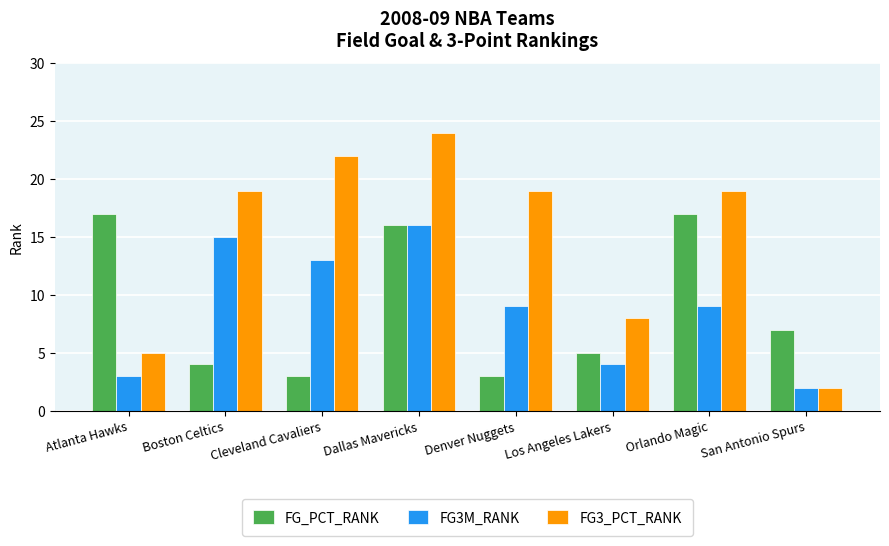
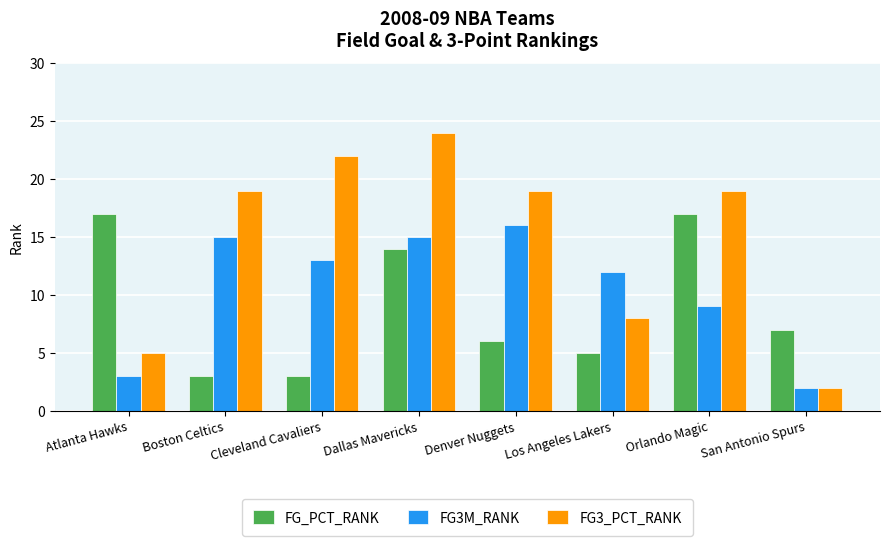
  {
    "FG_PCT_RANK": {
      "Atlanta Hawks": 17,
-     "Boston Celtics": 4,
+     "Boston Celtics": 3,
      "Cleveland Cavaliers": 3,
-     "Dallas Mavericks": 16,
-     "Denver Nuggets": 3,
+     "Dallas Mavericks": 14,
+     "Denver Nuggets": 6,
      "Los Angeles Lakers": 5,
      "Orlando Magic": 17,
      "San Antonio Spurs": 7
    },
    "FG3M_RANK": {
      "Atlanta Hawks": 3,
      "Boston Celtics": 15,
      "Cleveland Cavaliers": 13,
-     "Dallas Mavericks": 16,
-     "Denver Nuggets": 9,
-     "Los Angeles Lakers": 4,
+     "Dallas Mavericks": 15,
+     "Denver Nuggets": 16,
+     "Los Angeles Lakers": 12,
      "Orlando Magic": 9,
      "San Antonio Spurs": 2
    },
    "FG3_PCT_RANK": {
      "Atlanta Hawks": 5,
      "Boston Celtics": 19,
      "Cleveland Cavaliers": 22,
      "Dallas Mavericks": 24,
      "Denver Nuggets": 19,
      "Los Angeles Lakers": 8,
      "Orlando Magic": 19,
      "San Antonio Spurs": 2
    }
  }
